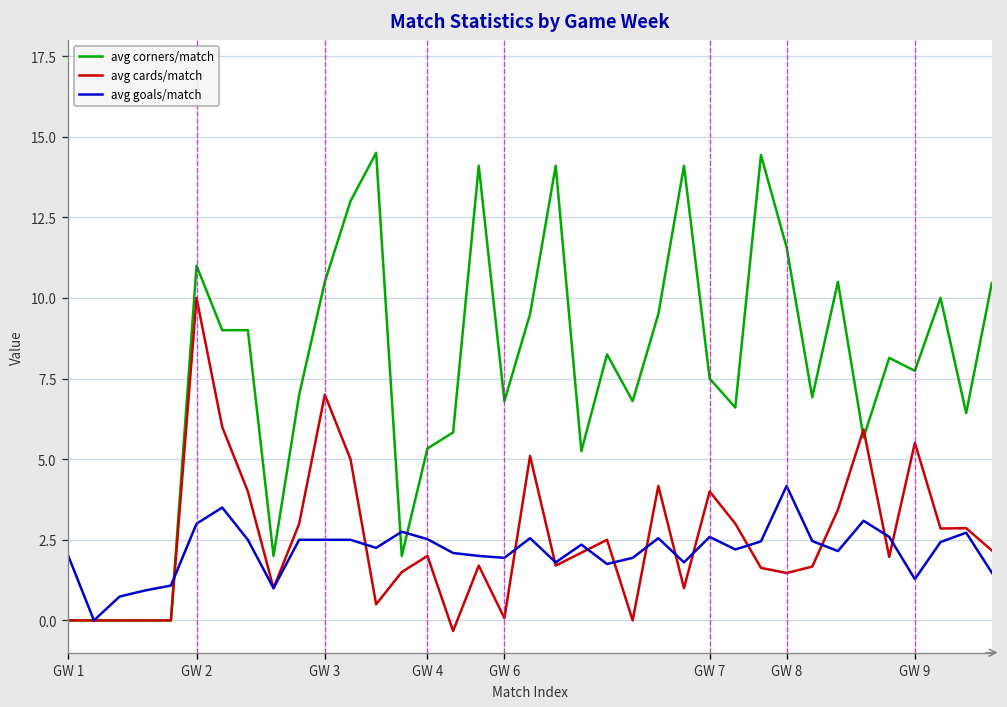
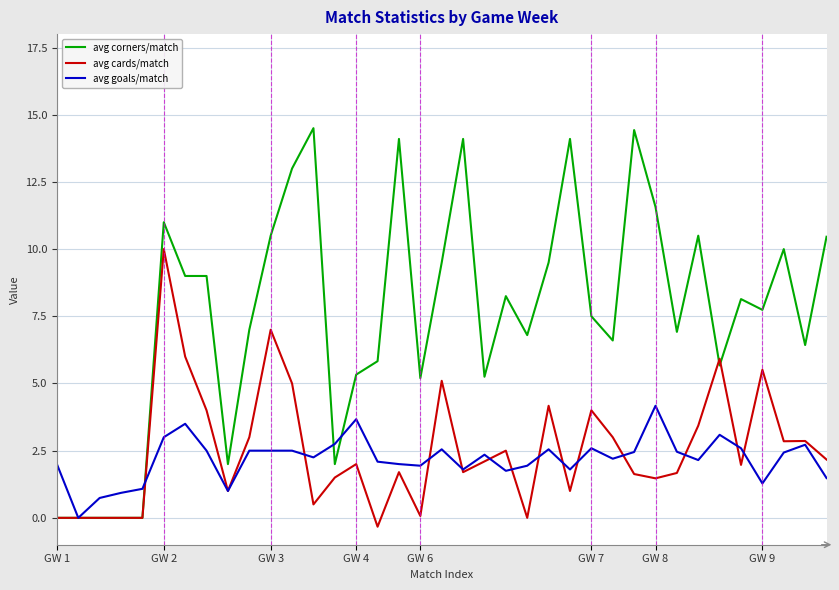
  {
    "avg corners/match": {
      "GW 2": 11.0,
      "GW 3": 10.5,
      "GW 4": 5.3,
-     "GW 6": 6.8,
+     "GW 6": 5.2,
      "GW 7": 7.5,
      "GW 8": 11.6,
      "GW 9": 7.7
    },
    "avg cards/match": {
      "GW 2": 10.0,
      "GW 3": 7.0,
      "GW 4": 2.0,
      "GW 6": 0.1,
      "GW 7": 4.0,
      "GW 8": 1.5,
      "GW 9": 5.5
    },
    "avg goals/match": {
      "GW 1": 2.0,
      "GW 2": 3.0,
      "GW 3": 2.5,
-     "GW 4": 2.5,
+     "GW 4": 3.7,
      "GW 6": 1.9,
      "GW 7": 2.6,
      "GW 8": 4.2,
      "GW 9": 1.3
    }
  }
